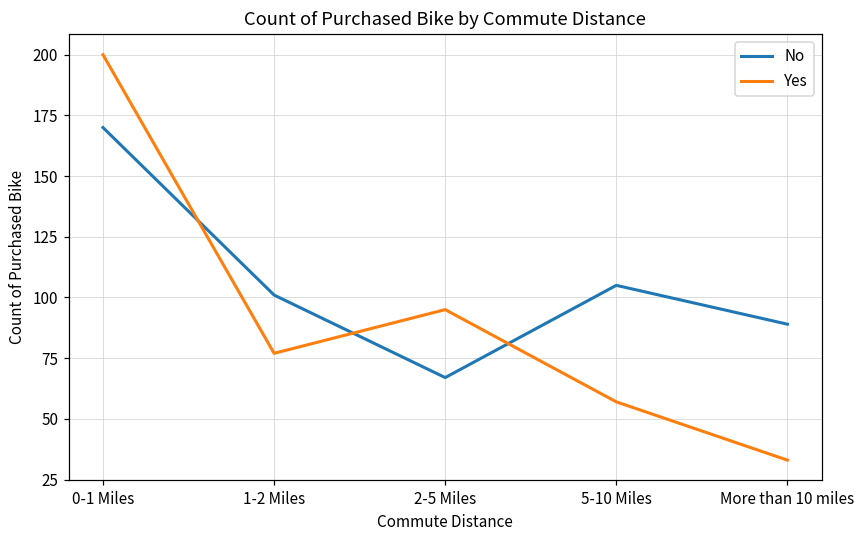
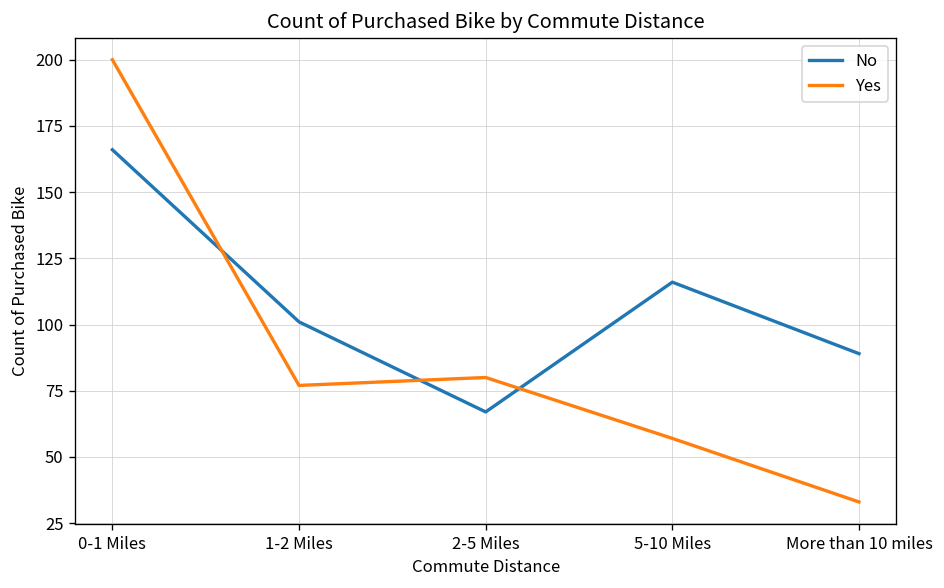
  {
    "No": {
-     "0-1 Miles": 170,
+     "0-1 Miles": 166,
      "1-2 Miles": 101,
      "2-5 Miles": 67,
-     "5-10 Miles": 105,
+     "5-10 Miles": 116,
      "More than 10 miles": 89
    },
    "Yes": {
      "0-1 Miles": 200,
      "1-2 Miles": 77,
-     "2-5 Miles": 95,
+     "2-5 Miles": 80,
      "5-10 Miles": 57,
      "More than 10 miles": 33
    }
  }
